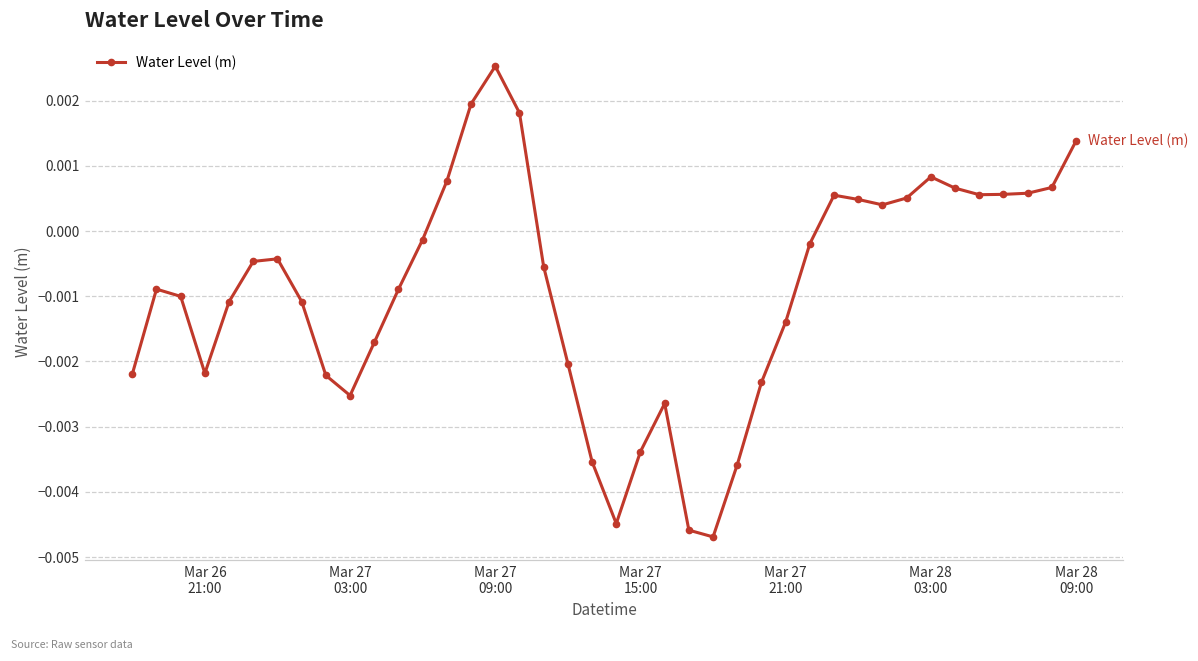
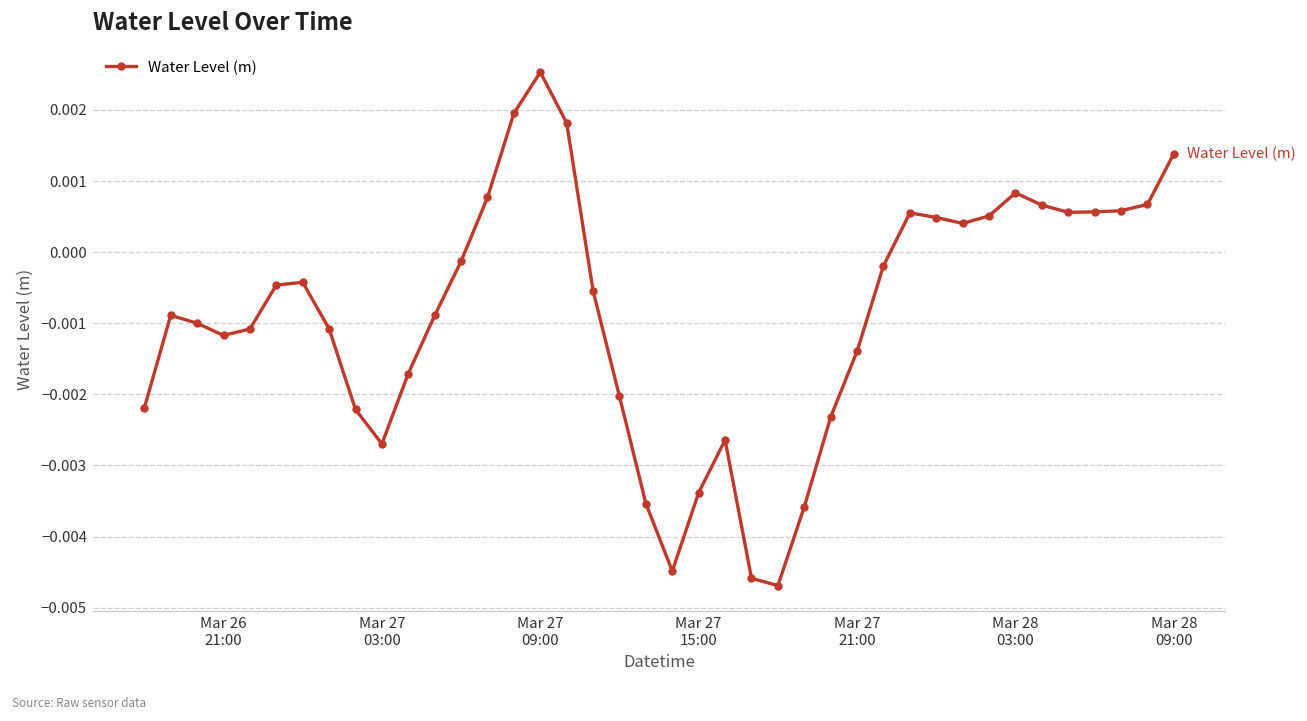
  {
-   "Mar 26 21:00": -0.0022,
-   "Mar 27 03:00": -0.0025,
+   "Mar 26 21:00": -0.0012,
+   "Mar 27 03:00": -0.0027,
    "Mar 27 09:00": 0.0025,
    "Mar 27 15:00": -0.0034,
    "Mar 27 21:00": -0.0014,
    "Mar 28 03:00": 0.0008,
    "Mar 28 09:00": 0.0014
  }
